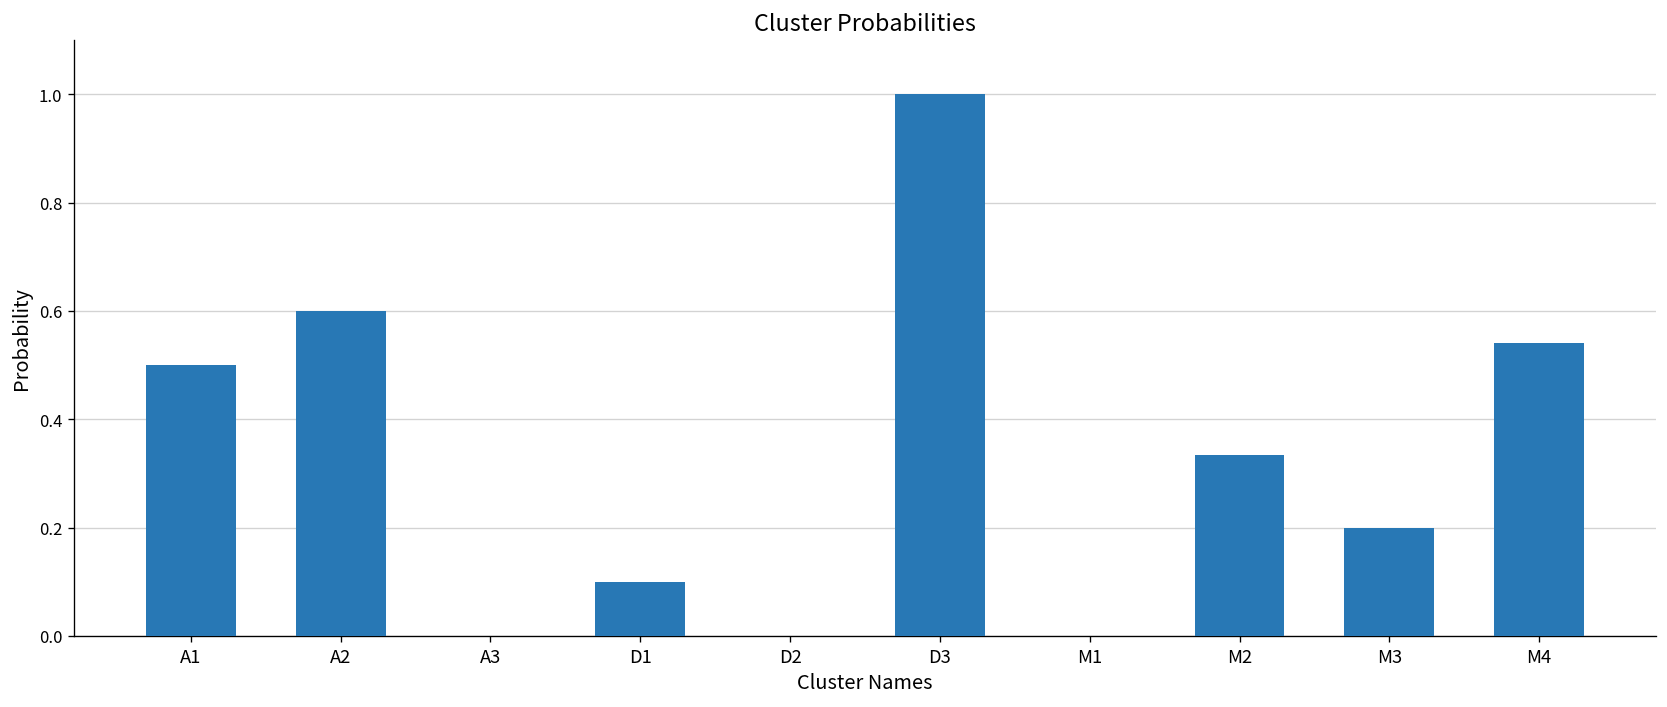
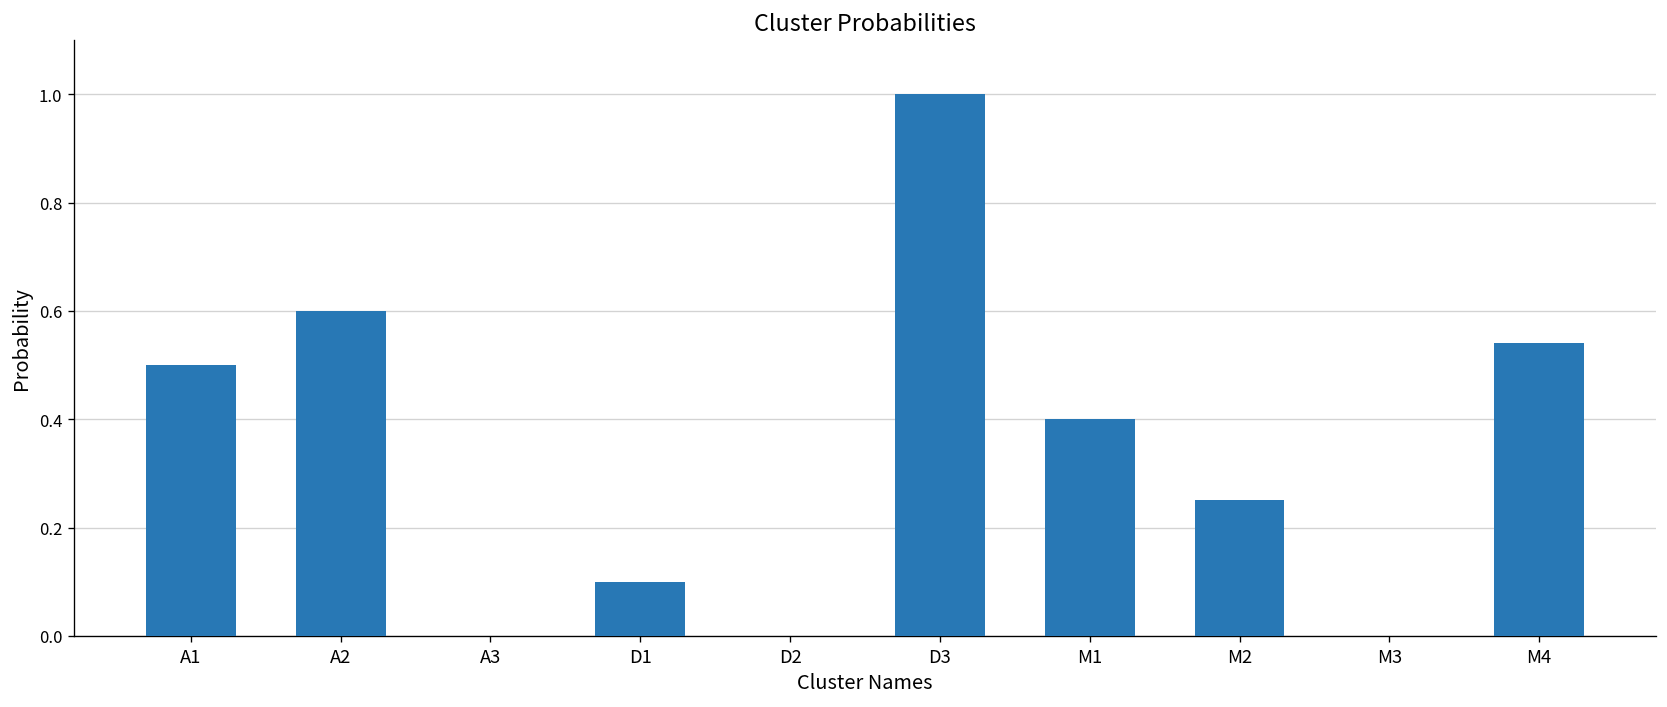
  {
    "A1": 0.50,
    "A2": 0.60,
    "A3": 0.00,
    "D1": 0.10,
    "D2": 0.00,
    "D3": 1.00,
-   "M1": 0.0,
-   "M2": 0.33,
-   "M3": 0.2,
+   "M1": 0.4,
+   "M2": 0.25,
+   "M3": 0.0,
    "M4": 0.54
  }
